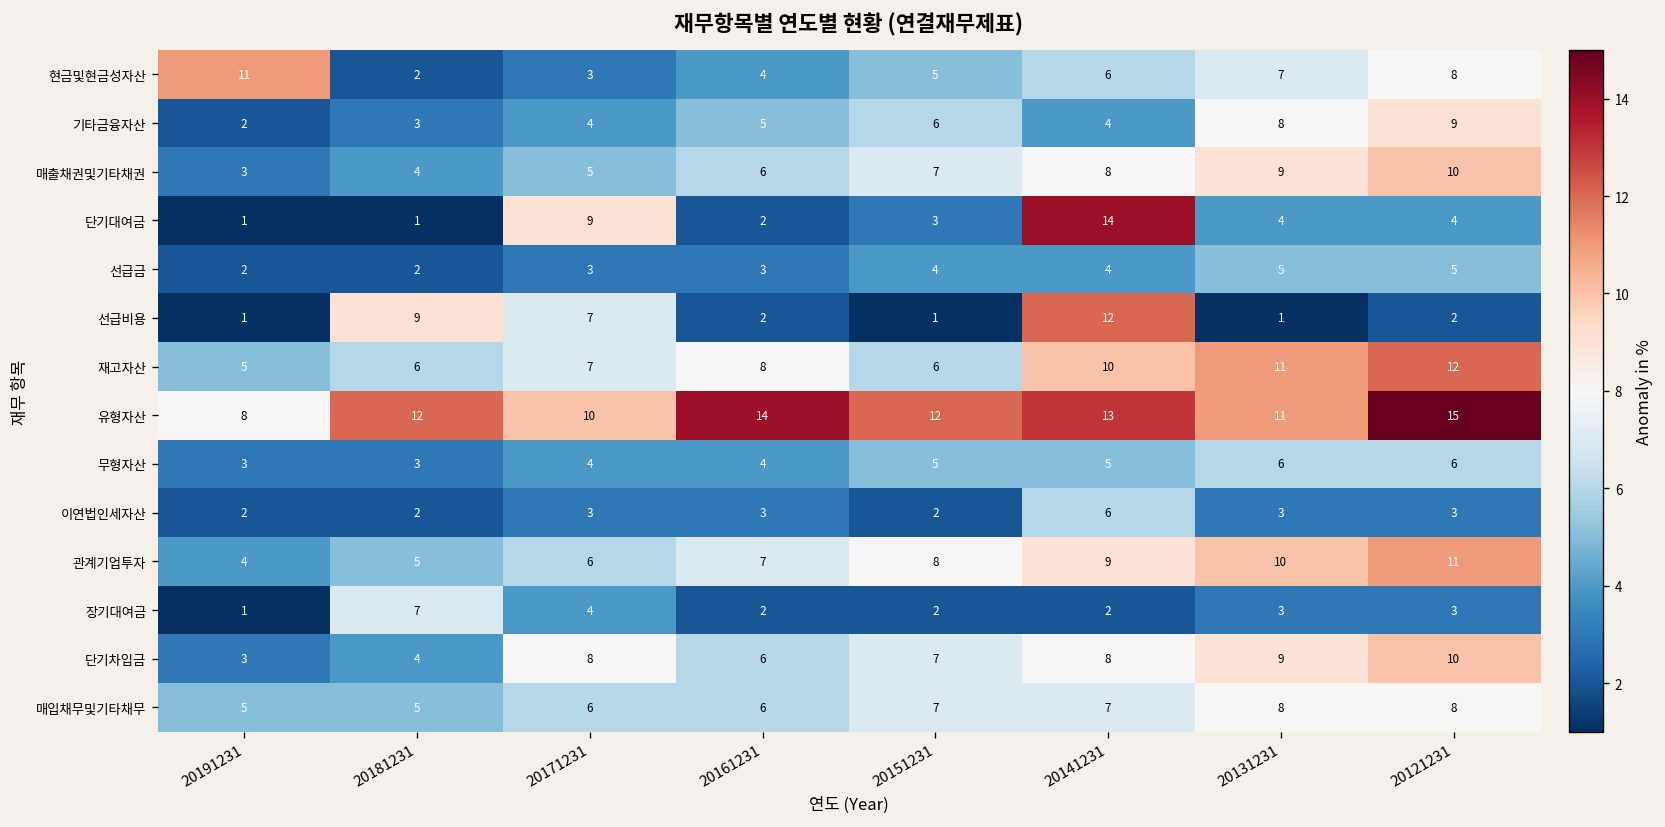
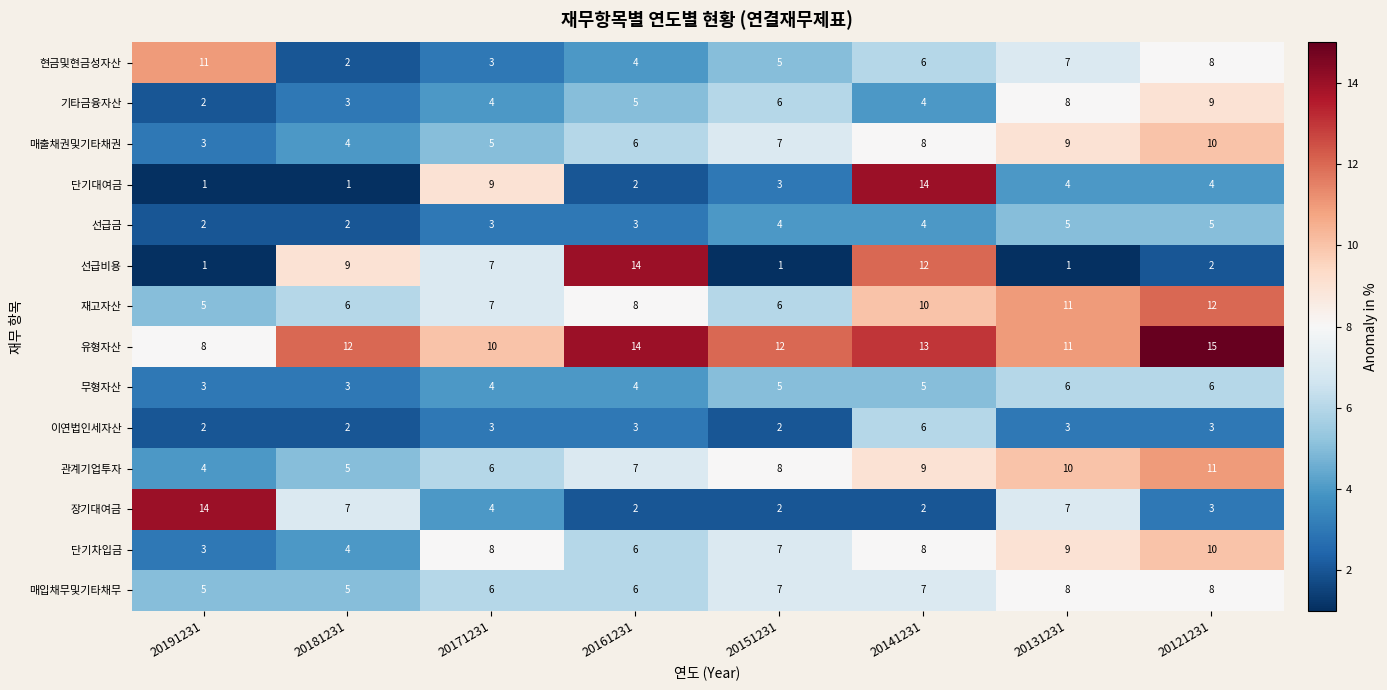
  {
    "현금및현금성자산": {
      "20191231": 11,
      "20181231": 2,
      "20171231": 3,
      "20161231": 4,
      "20151231": 5,
      "20141231": 6,
      "20131231": 7,
      "20121231": 8
    },
    "기타금융자산": {
      "20191231": 2,
      "20181231": 3,
      "20171231": 4,
      "20161231": 5,
      "20151231": 6,
      "20141231": 4,
      "20131231": 8,
      "20121231": 9
    },
    "매출채권및기타채권": {
      "20191231": 3,
      "20181231": 4,
      "20171231": 5,
      "20161231": 6,
      "20151231": 7,
      "20141231": 8,
      "20131231": 9,
      "20121231": 10
    },
    "단기대여금": {
      "20191231": 1,
      "20181231": 1,
      "20171231": 9,
      "20161231": 2,
      "20151231": 3,
      "20141231": 14,
      "20131231": 4,
      "20121231": 4
    },
    "선급금": {
      "20191231": 2,
      "20181231": 2,
      "20171231": 3,
      "20161231": 3,
      "20151231": 4,
      "20141231": 4,
      "20131231": 5,
      "20121231": 5
    },
    "선급비용": {
      "20191231": 1,
      "20181231": 9,
      "20171231": 7,
-     "20161231": 2,
+     "20161231": 14,
      "20151231": 1,
      "20141231": 12,
      "20131231": 1,
      "20121231": 2
    },
    "재고자산": {
      "20191231": 5,
      "20181231": 6,
      "20171231": 7,
      "20161231": 8,
      "20151231": 6,
      "20141231": 10,
      "20131231": 11,
      "20121231": 12
    },
    "유형자산": {
      "20191231": 8,
      "20181231": 12,
      "20171231": 10,
      "20161231": 14,
      "20151231": 12,
      "20141231": 13,
      "20131231": 11,
      "20121231": 15
    },
    "무형자산": {
      "20191231": 3,
      "20181231": 3,
      "20171231": 4,
      "20161231": 4,
      "20151231": 5,
      "20141231": 5,
      "20131231": 6,
      "20121231": 6
    },
    "이연법인세자산": {
      "20191231": 2,
      "20181231": 2,
      "20171231": 3,
      "20161231": 3,
      "20151231": 2,
      "20141231": 6,
      "20131231": 3,
      "20121231": 3
    },
    "관계기업투자": {
      "20191231": 4,
      "20181231": 5,
      "20171231": 6,
      "20161231": 7,
      "20151231": 8,
      "20141231": 9,
      "20131231": 10,
      "20121231": 11
    },
    "장기대여금": {
-     "20191231": 1,
+     "20191231": 14,
      "20181231": 7,
      "20171231": 4,
      "20161231": 2,
      "20151231": 2,
      "20141231": 2,
-     "20131231": 3,
+     "20131231": 7,
      "20121231": 3
    },
    "단기차입금": {
      "20191231": 3,
      "20181231": 4,
      "20171231": 8,
      "20161231": 6,
      "20151231": 7,
      "20141231": 8,
      "20131231": 9,
      "20121231": 10
    },
    "매입채무및기타채무": {
      "20191231": 5,
      "20181231": 5,
      "20171231": 6,
      "20161231": 6,
      "20151231": 7,
      "20141231": 7,
      "20131231": 8,
      "20121231": 8
    }
  }
